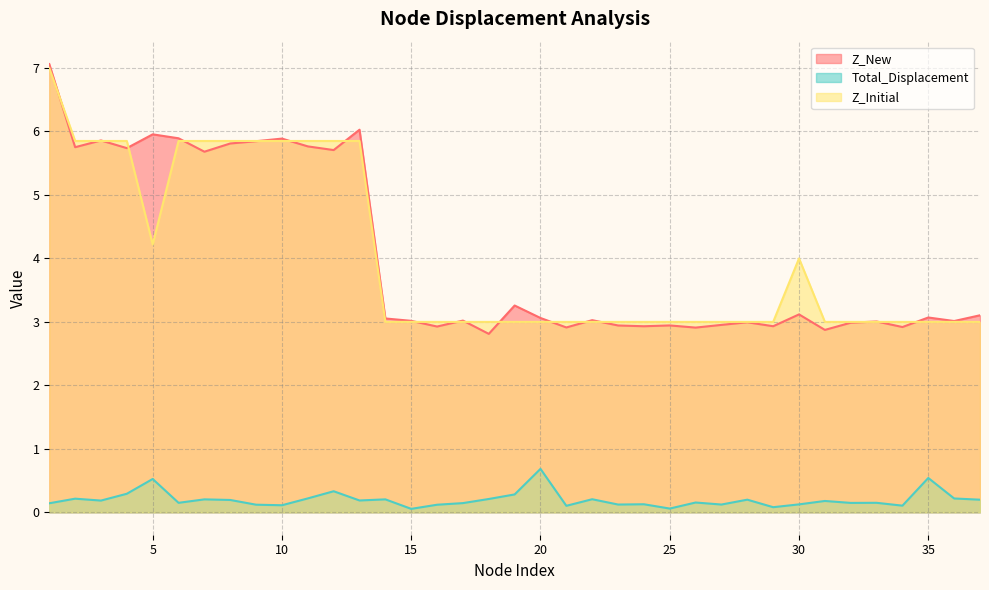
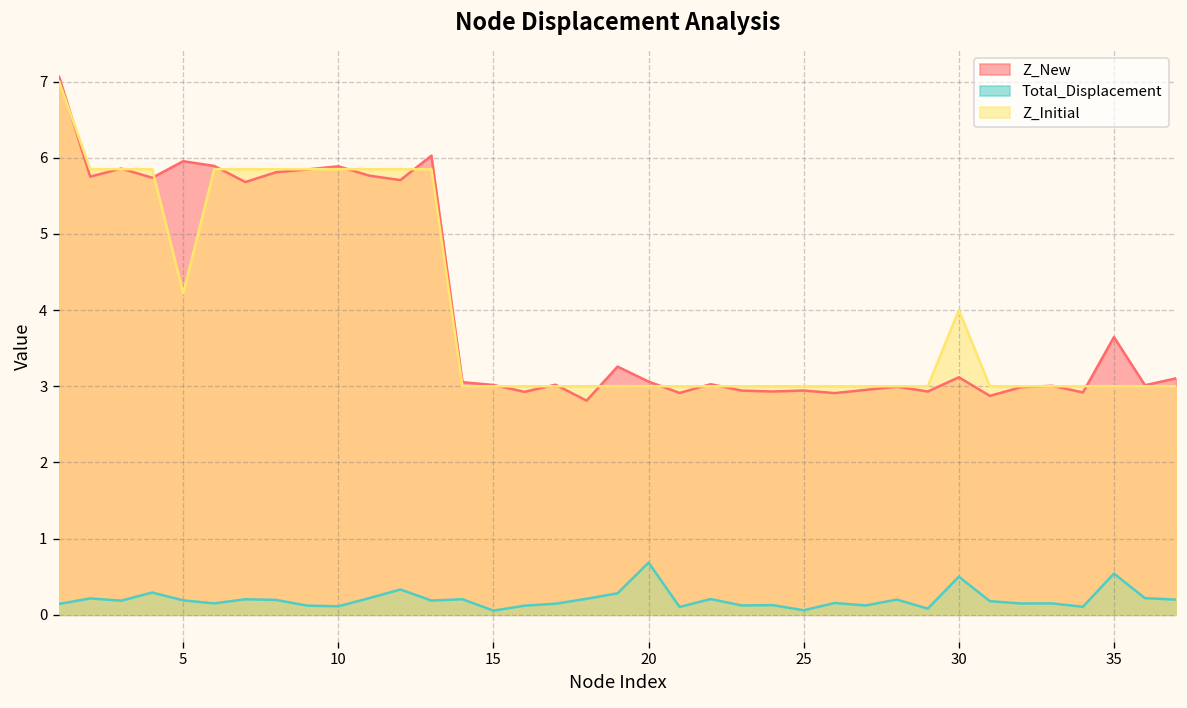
  {
    "Z_New": {
      "5": 6.0,
      "20": 3.1,
      "25": 2.9,
      "30": 3.1,
-     "35": 3.1
+     "35": 3.6
    },
    "Total_Displacement": {
-     "5": 0.5,
+     "5": 0.2,
      "10": 0.1,
      "15": 0.1,
      "20": 0.7,
      "25": 0.1,
-     "30": 0.1,
+     "30": 0.5,
      "35": 0.5
    },
    "Z_Initial": {
      "5": 4.2,
      "20": 3.0,
      "25": 3.0,
      "30": 4.0,
      "35": 3.0
    }
  }
